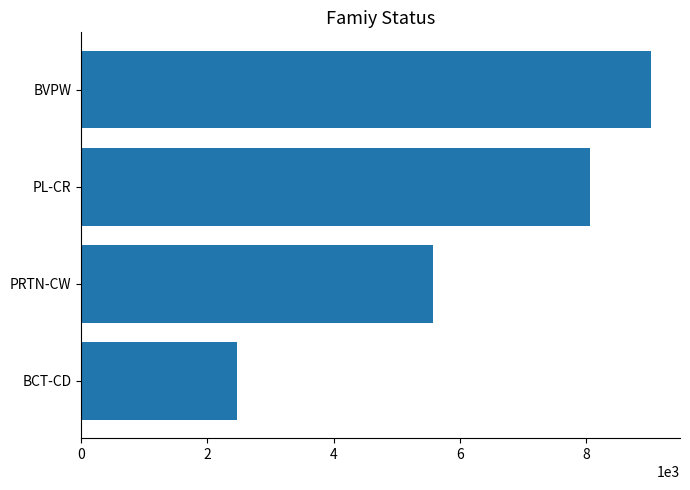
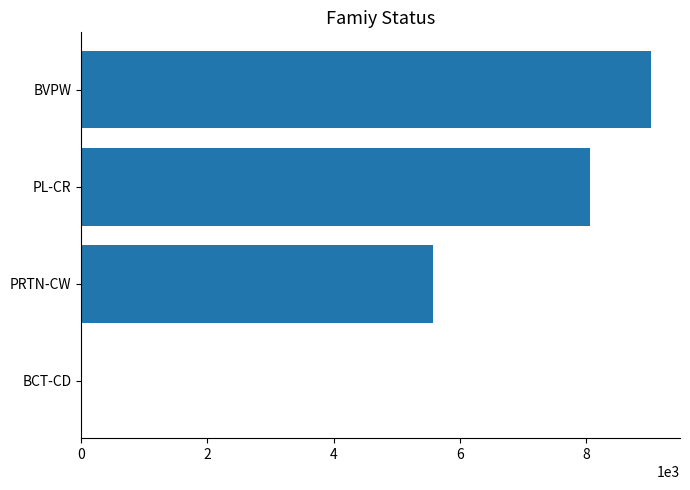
  {
    "BVPW": 9000,
    "PL-CR": 8100,
    "PRTN-CW": 5600,
-   "BCT-CD": 2500
+   "BCT-CD": 0
  }
